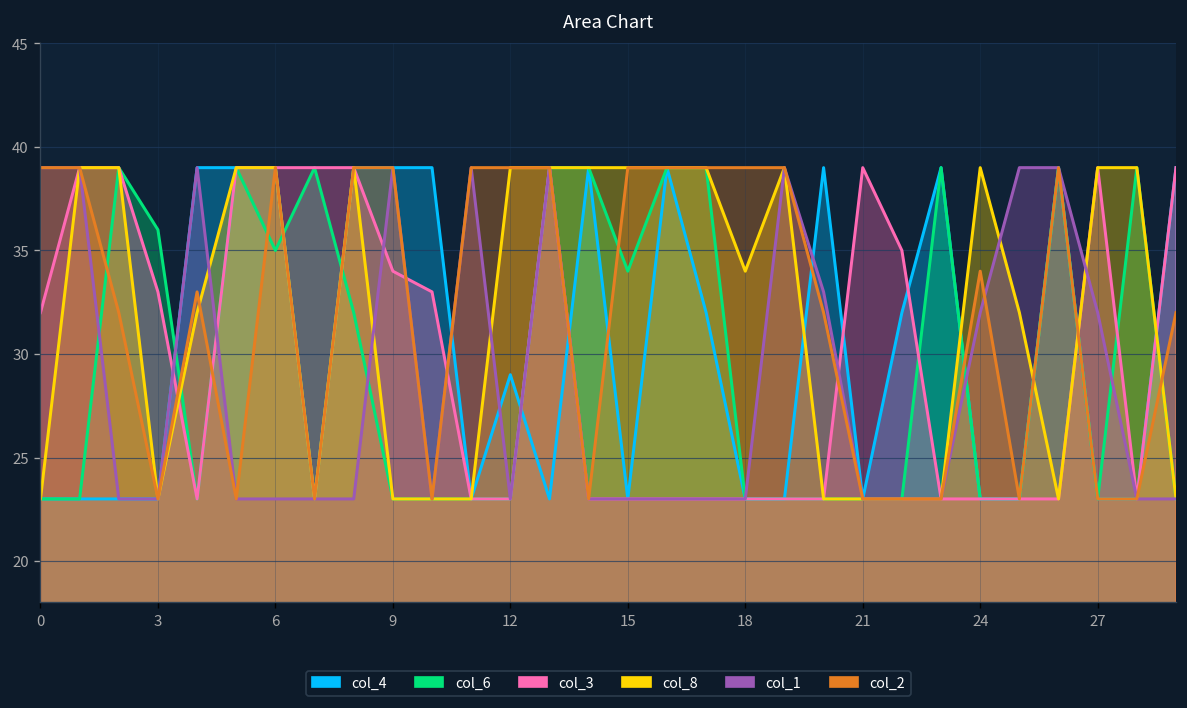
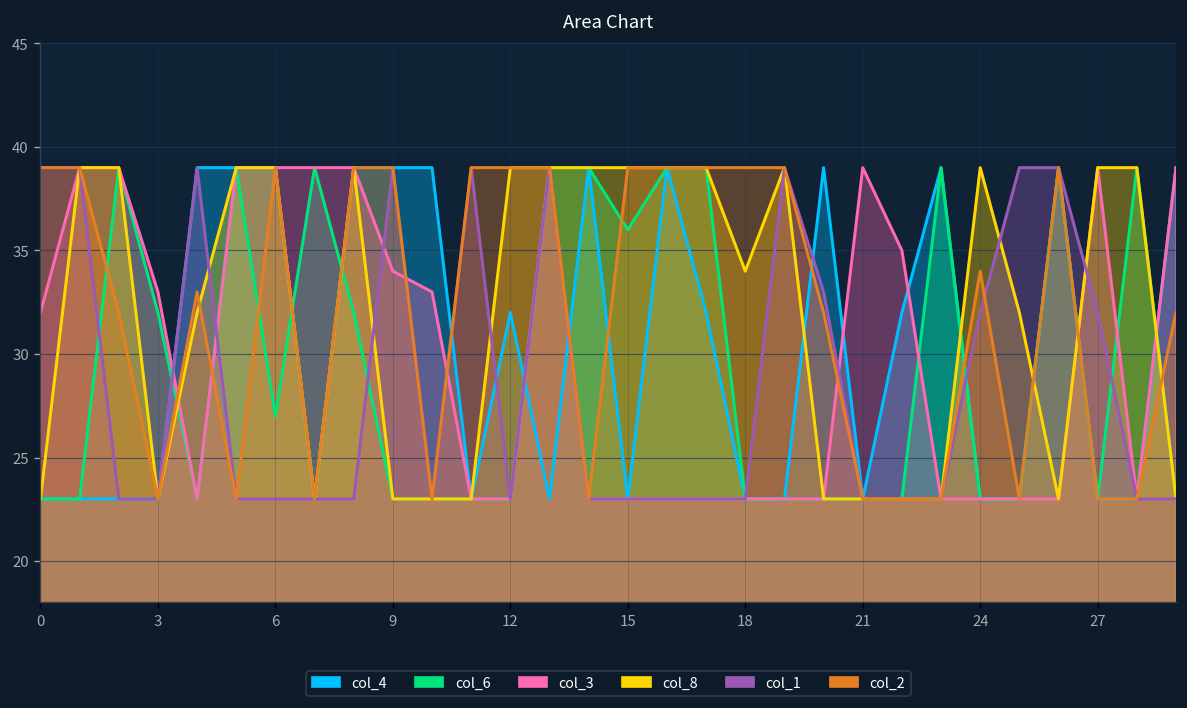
  {
    "col_4": {
-     "12": 29
+     "12": 32
    },
    "col_6": {
-     "3": 36,
-     "6": 35,
-     "15": 34
+     "3": 32,
+     "6": 27,
+     "15": 36
    }
  }
